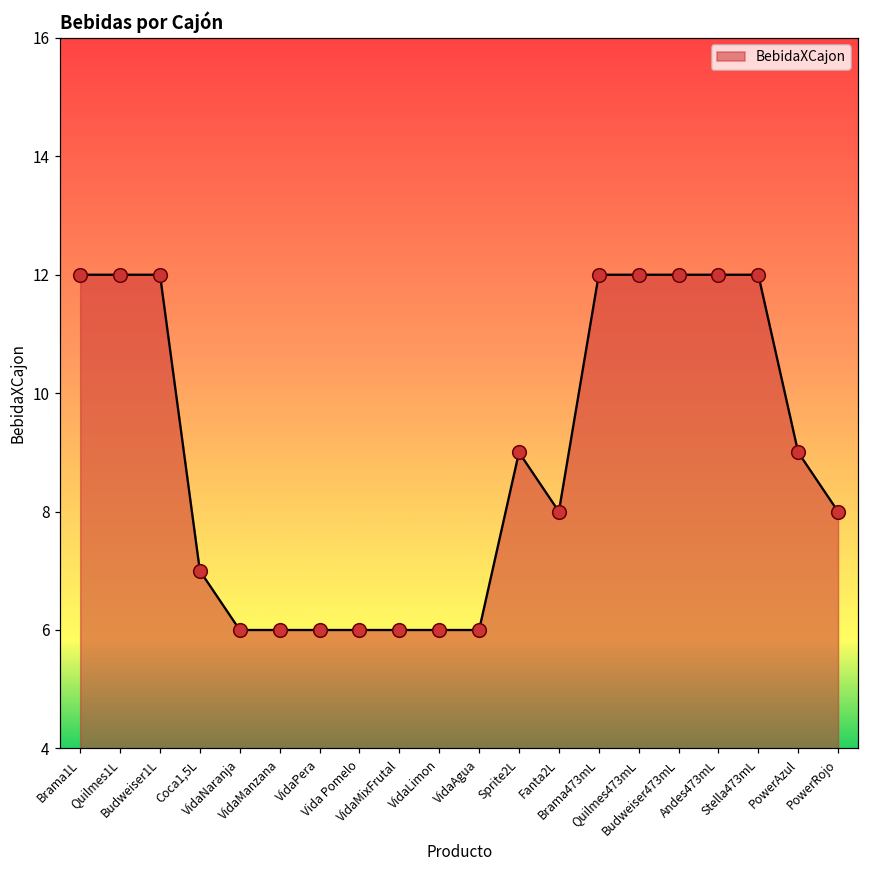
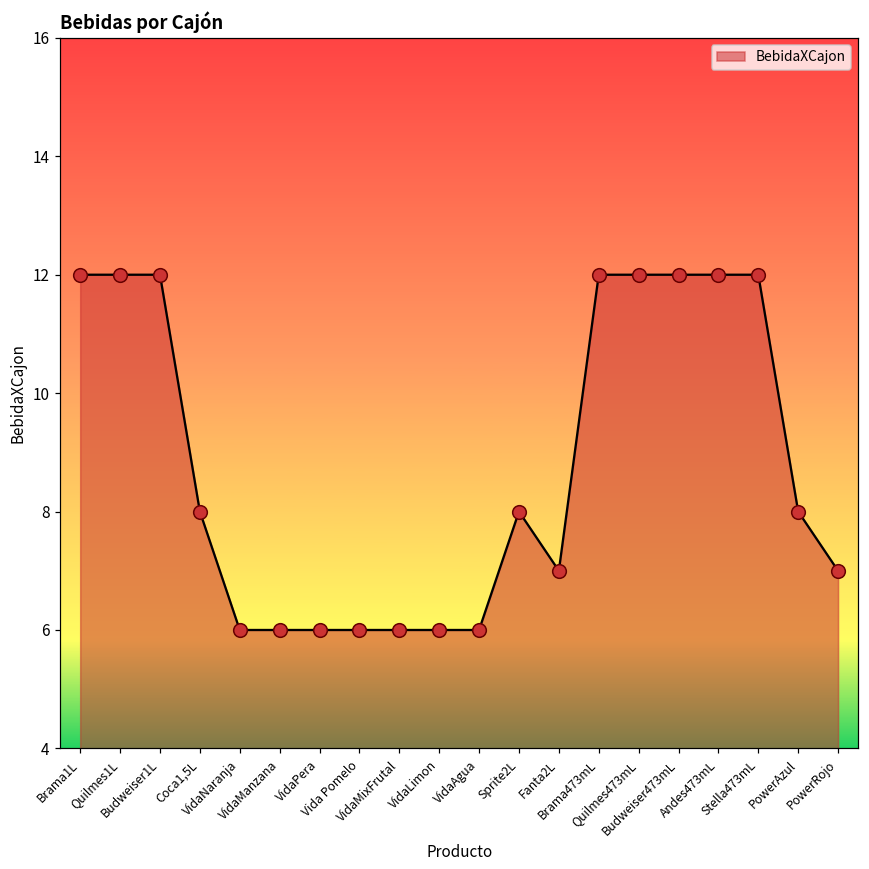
  {
    "Brama1L": 12,
    "Quilmes1L": 12,
    "Budweiser1L": 12,
-   "Coca1,5L": 7,
+   "Coca1,5L": 8,
    "VidaNaranja": 6,
    "VidaManzana": 6,
    "VidaPera": 6,
    "Vida Pomelo": 6,
    "VidaMixFrutal": 6,
    "VidaLimon": 6,
    "VidaAgua": 6,
-   "Sprite2L": 9,
-   "Fanta2L": 8,
+   "Sprite2L": 8,
+   "Fanta2L": 7,
    "Brama473mL": 12,
    "Quilmes473mL": 12,
    "Budweiser473mL": 12,
    "Andes473mL": 12,
    "Stella473mL": 12,
-   "PowerAzul": 9,
-   "PowerRojo": 8
+   "PowerAzul": 8,
+   "PowerRojo": 7
  }
